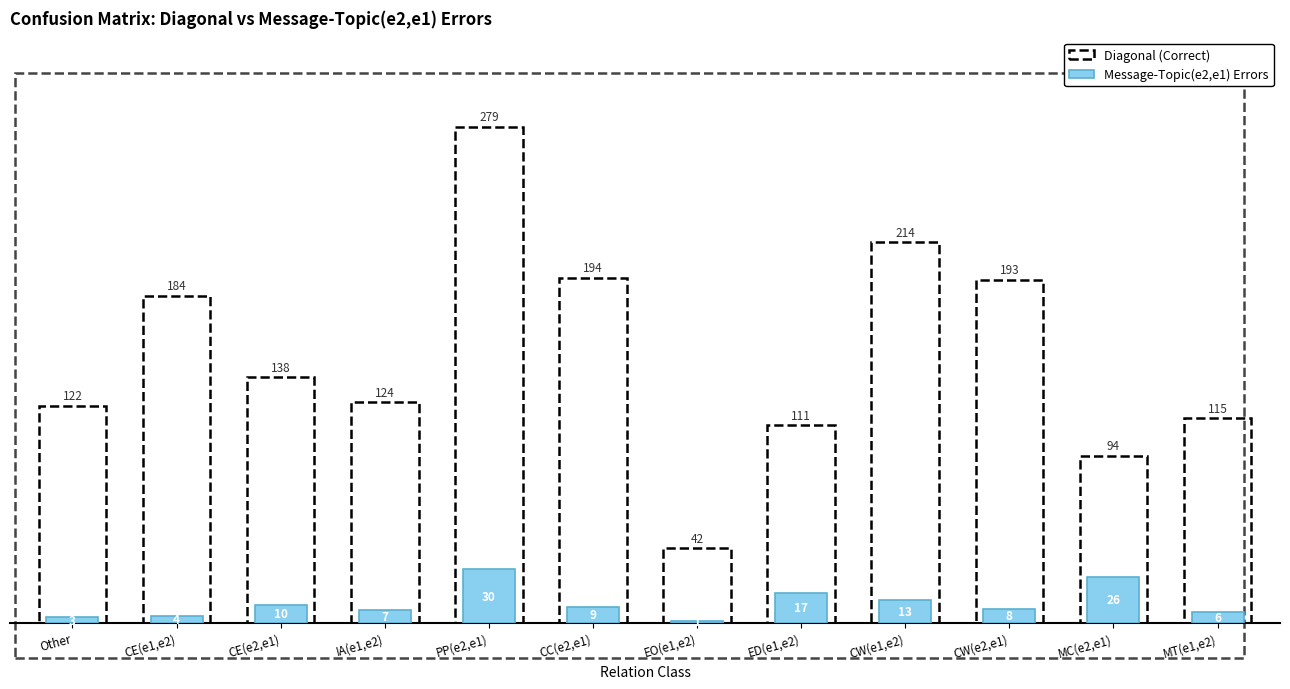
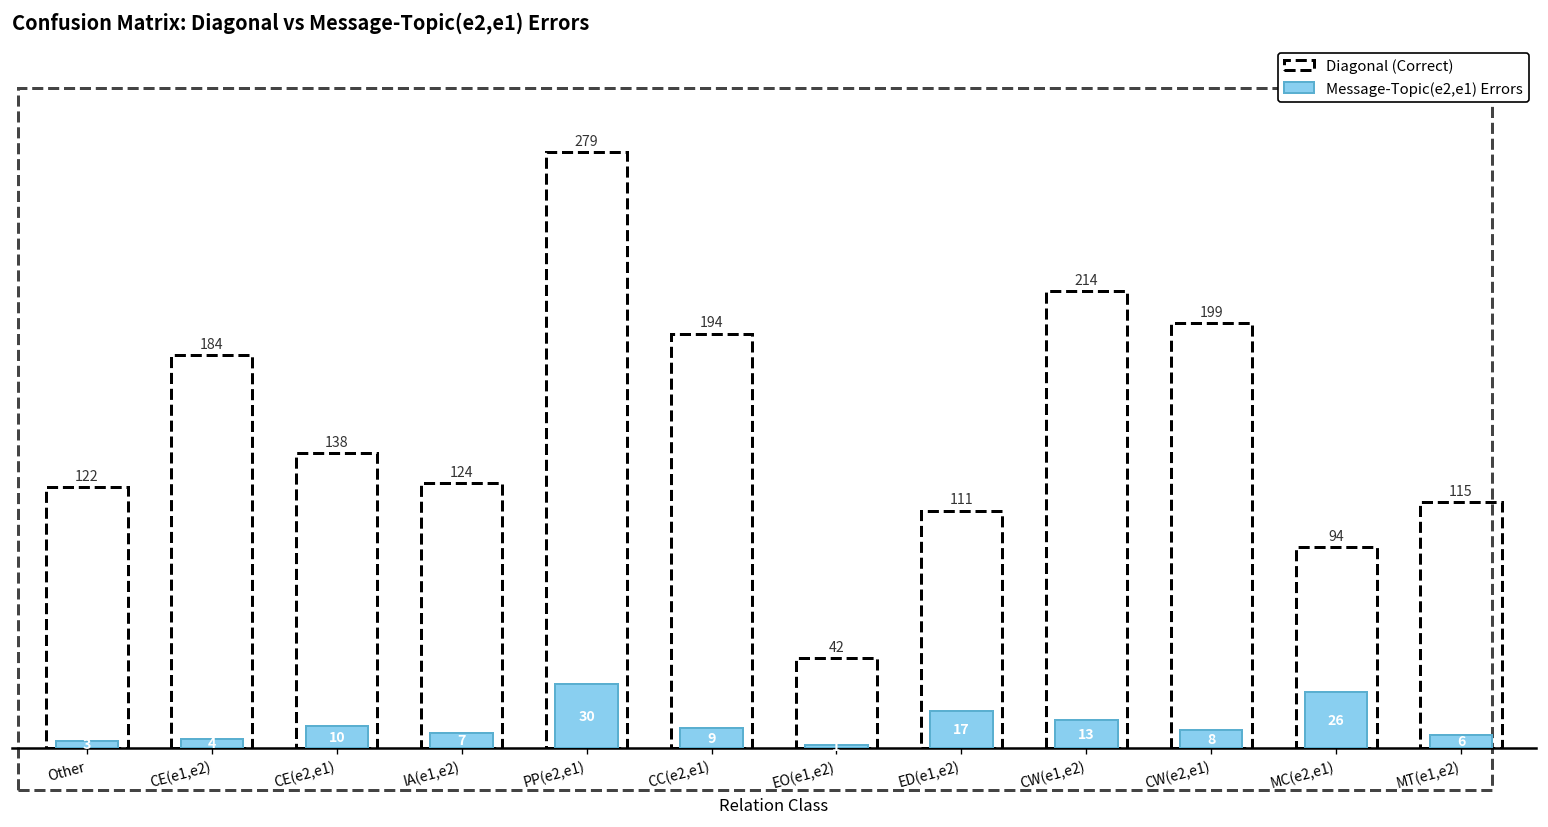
  {
    "Diagonal (Correct)": {
      "Other": 122,
      "CE(e1,e2)": 184,
      "CE(e2,e1)": 138,
      "IA(e1,e2)": 124,
      "PP(e2,e1)": 279,
      "CC(e2,e1)": 194,
      "EO(e1,e2)": 42,
      "ED(e1,e2)": 111,
      "CW(e1,e2)": 214,
-     "CW(e2,e1)": 193,
+     "CW(e2,e1)": 199,
      "MC(e2,e1)": 94,
      "MT(e1,e2)": 115
    }
  }
